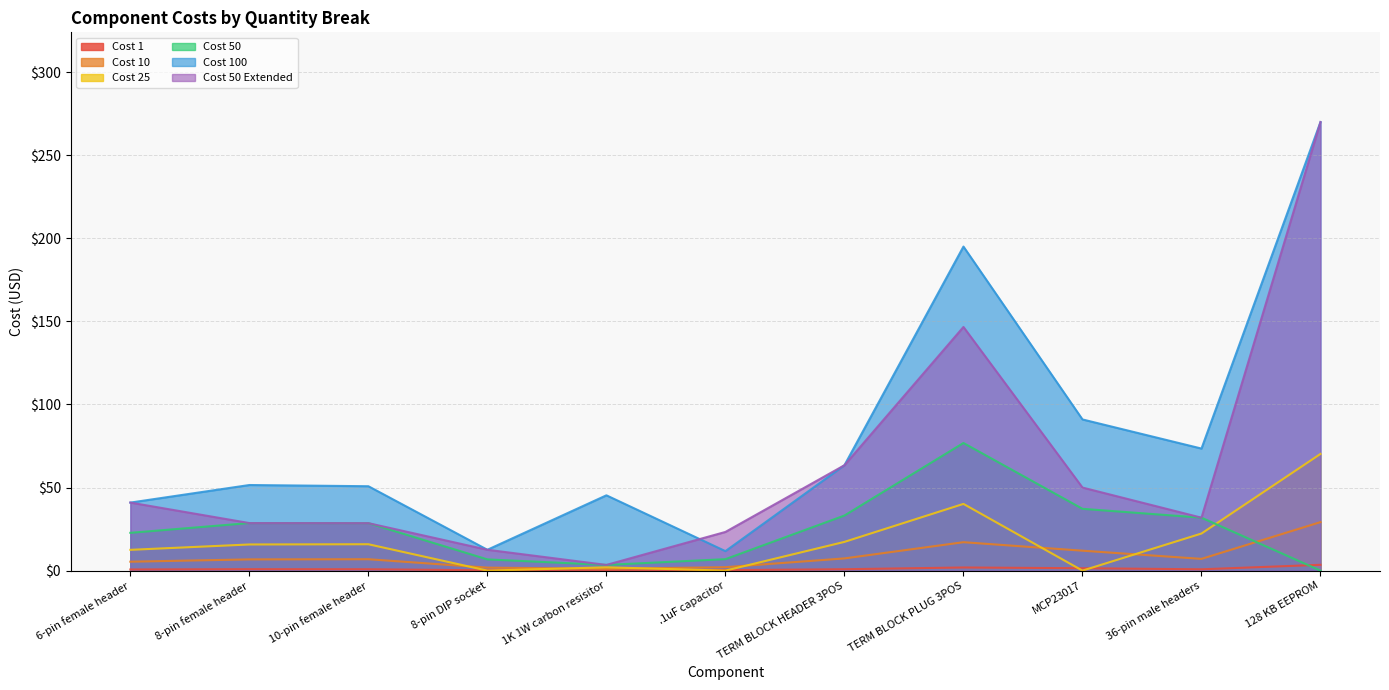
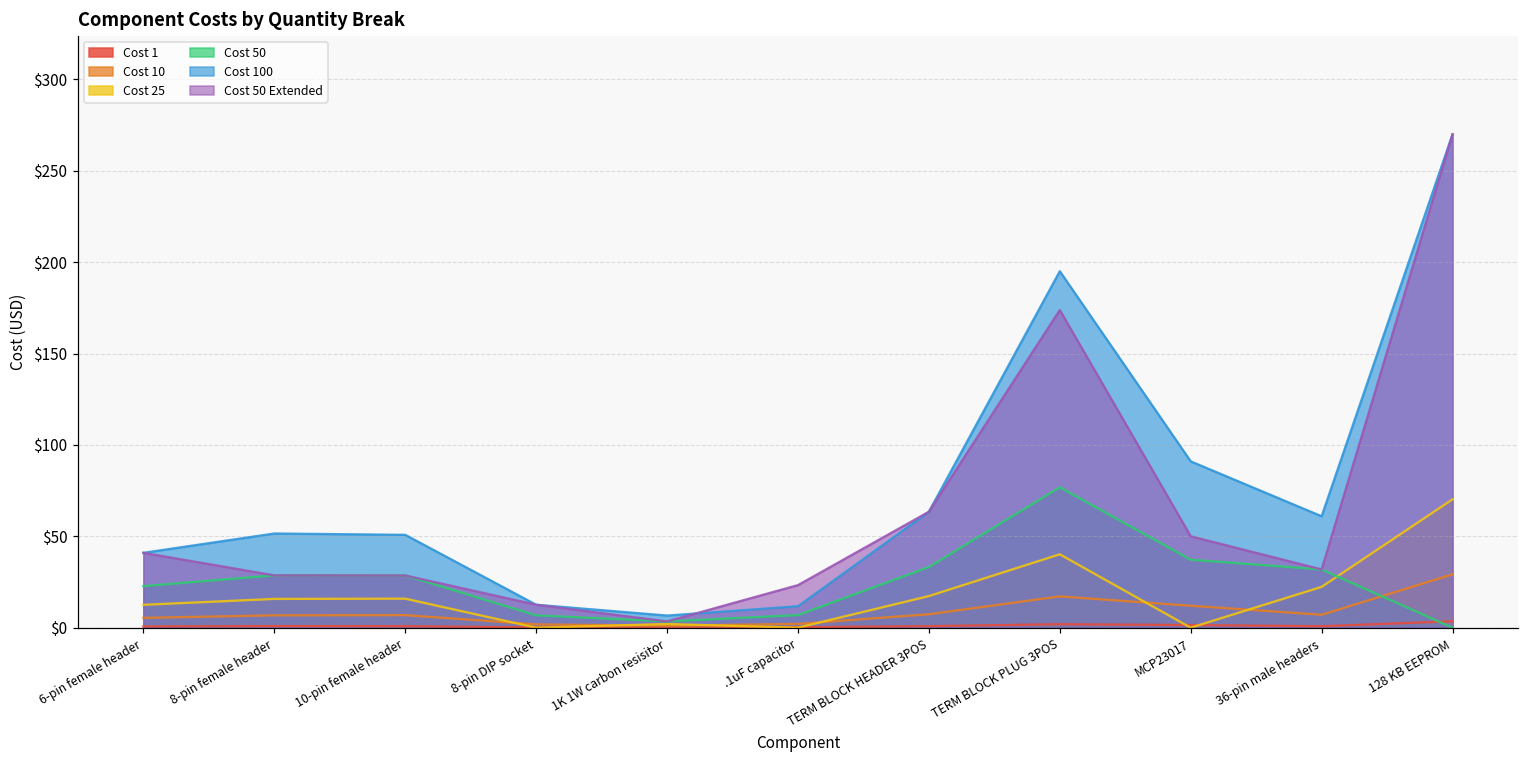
  {
    "Cost 25": {
      "6-pin female header": "$13",
      "8-pin female header": "$16",
      "10-pin female header": "$16",
      "TERM BLOCK HEADER 3POS": "$17",
      "TERM BLOCK PLUG 3POS": "$40",
      "36-pin male headers": "$22",
      "128 KB EEPROM": "$70"
    },
    "Cost 50": {
      "6-pin female header": "$23",
      "8-pin DIP socket": "$7",
      ".1uF capacitor": "$7",
      "TERM BLOCK HEADER 3POS": "$33",
      "TERM BLOCK PLUG 3POS": "$77",
      "MCP23017": "$37",
      "128 KB EEPROM": "$0"
    },
    "Cost 100": {
      "8-pin female header": "$52",
      "10-pin female header": "$51",
-     "1K 1W carbon resisitor": "$45",
+     "1K 1W carbon resisitor": "$7",
      ".1uF capacitor": "$12",
      "TERM BLOCK PLUG 3POS": "$195",
      "MCP23017": "$91",
-     "36-pin male headers": "$73"
+     "36-pin male headers": "$61"
    },
    "Cost 50 Extended": {
      ".1uF capacitor": "$23",
-     "TERM BLOCK PLUG 3POS": "$147",
+     "TERM BLOCK PLUG 3POS": "$174",
      "MCP23017": "$50"
    }
  }
